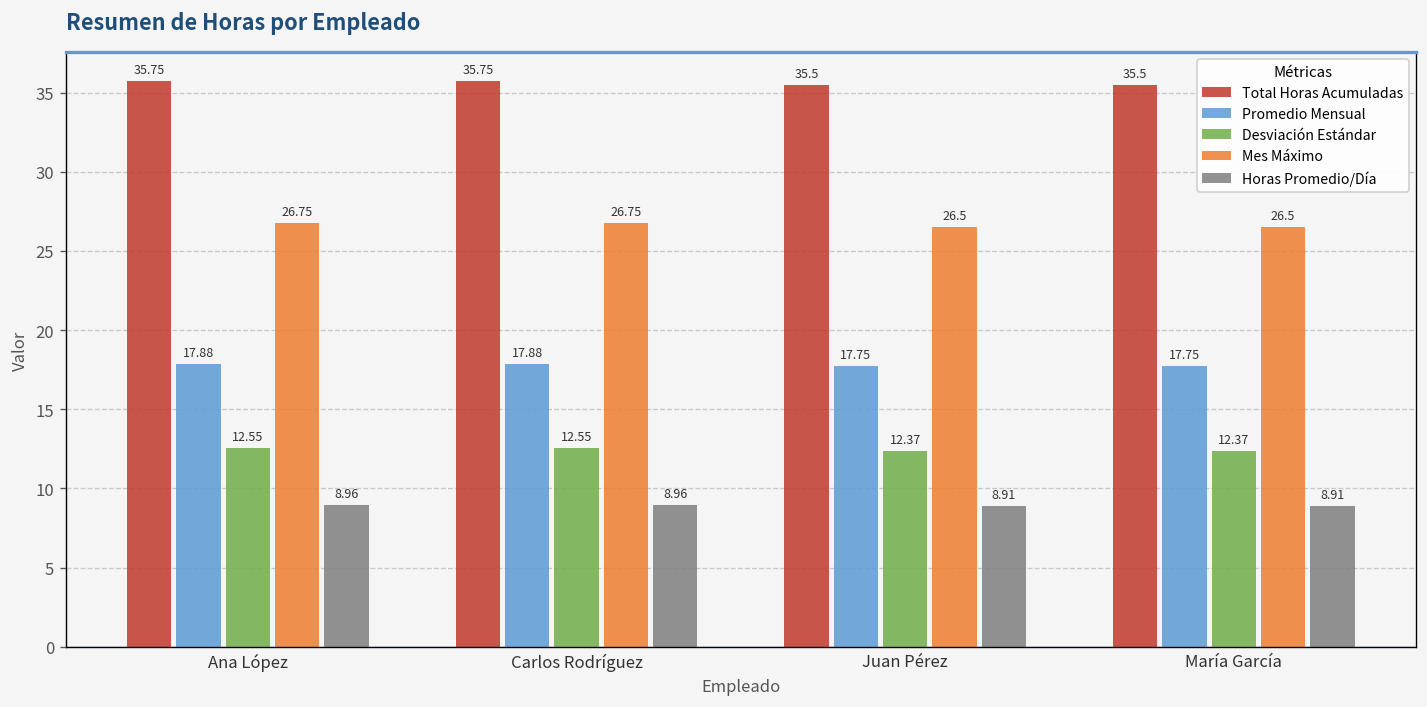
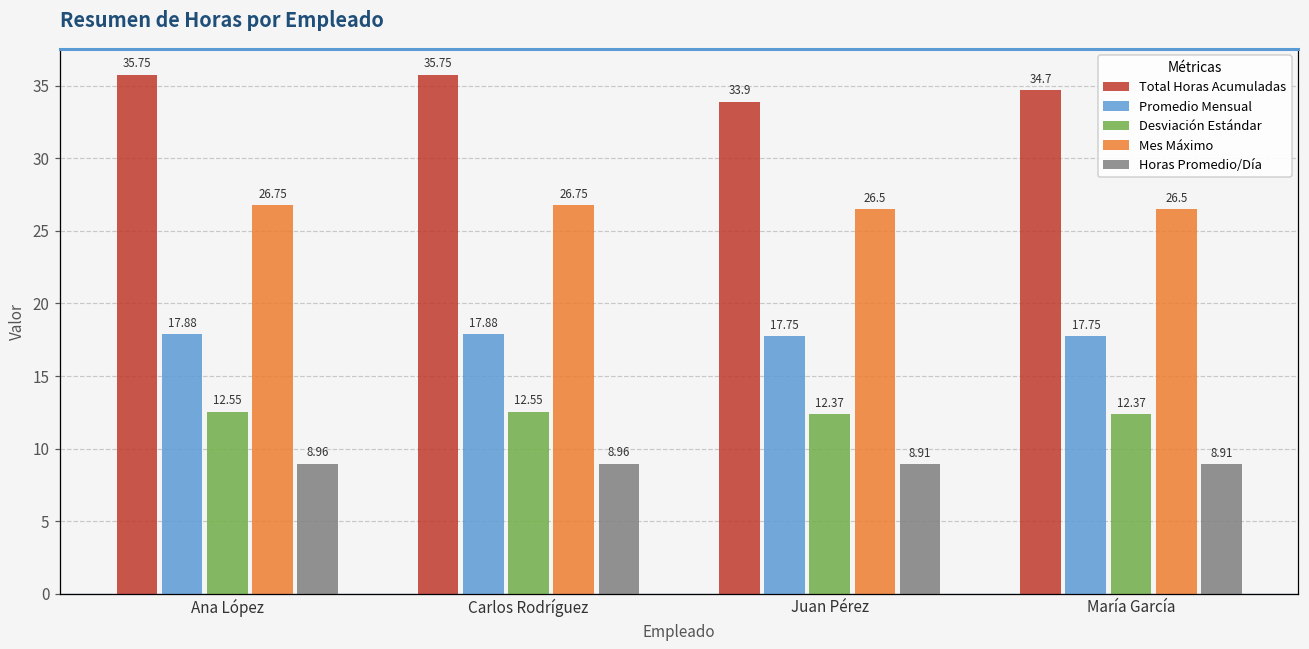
  {
    "Total Horas Acumuladas": {
      "Ana López": 35.75,
      "Carlos Rodríguez": 35.75,
-     "Juan Pérez": 35.5,
-     "María García": 35.5
+     "Juan Pérez": 33.9,
+     "María García": 34.7
    },
    "Promedio Mensual": {
      "Ana López": 17.88,
      "Carlos Rodríguez": 17.88,
      "Juan Pérez": 17.75,
      "María García": 17.75
    },
    "Desviación Estándar": {
      "Ana López": 12.55,
      "Carlos Rodríguez": 12.55,
      "Juan Pérez": 12.37,
      "María García": 12.37
    },
    "Mes Máximo": {
      "Ana López": 26.75,
      "Carlos Rodríguez": 26.75,
      "Juan Pérez": 26.5,
      "María García": 26.5
    },
    "Horas Promedio/Día": {
      "Ana López": 8.96,
      "Carlos Rodríguez": 8.96,
      "Juan Pérez": 8.91,
      "María García": 8.91
    }
  }
